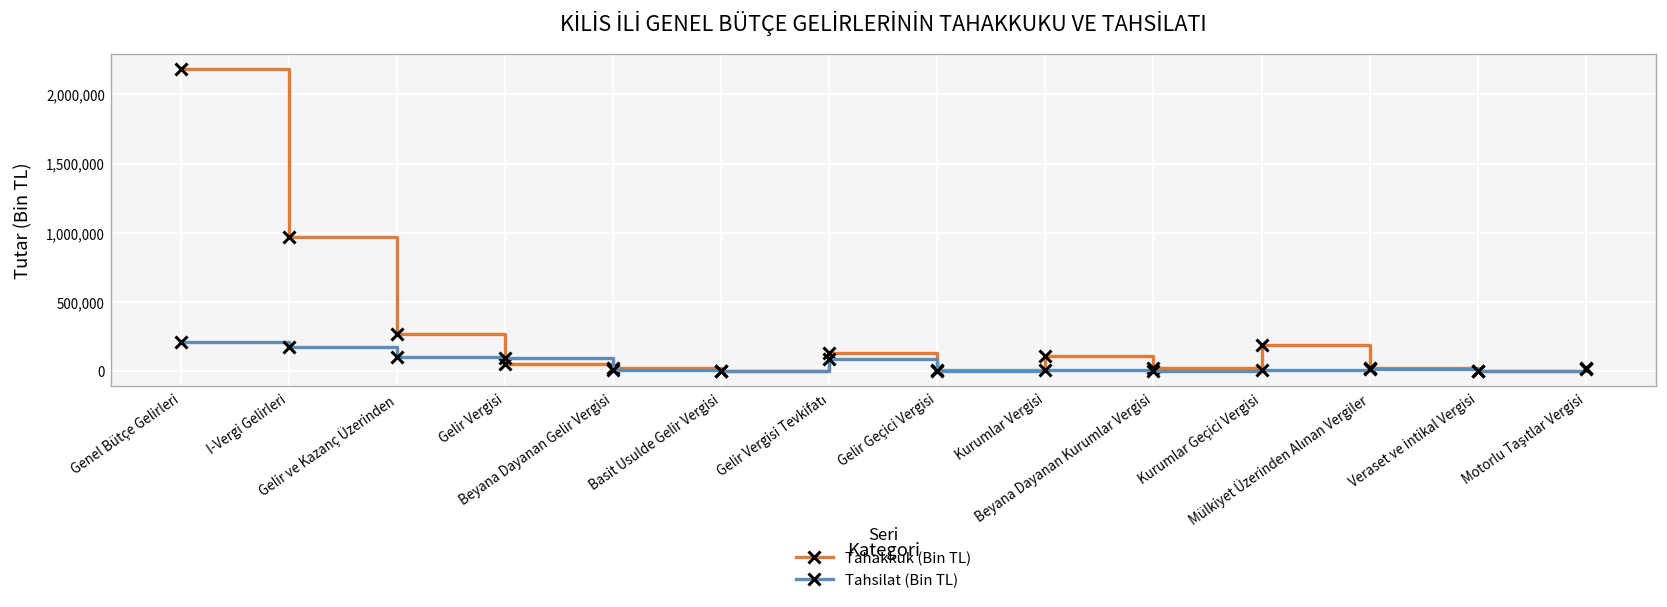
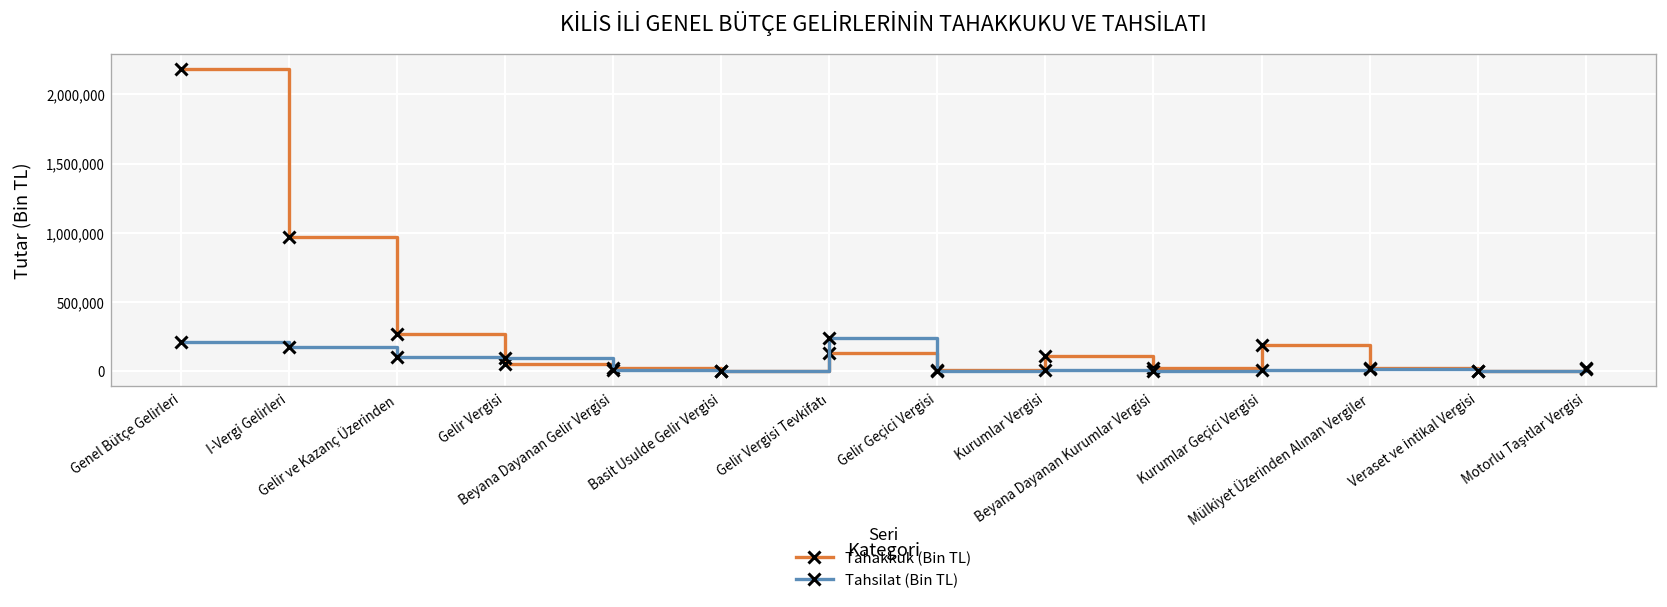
  {
    "Tahakkuk (Bin TL)": {
      "Genel Bütçe Gelirleri": "2,180,000",
      "I-Vergi Gelirleri": "970,000",
      "Gelir ve Kazanç Üzerinden": "270,000",
      "Gelir Vergisi": "50,000",
      "Gelir Vergisi Tevkifatı": "130,000",
      "Kurumlar Vergisi": "110,000",
      "Kurumlar Geçici Vergisi": "190,000"
    },
    "Tahsilat (Bin TL)": {
      "Genel Bütçe Gelirleri": "210,000",
      "I-Vergi Gelirleri": "180,000",
      "Gelir ve Kazanç Üzerinden": "100,000",
      "Gelir Vergisi": "100,000",
-     "Gelir Vergisi Tevkifatı": "90,000",
+     "Gelir Vergisi Tevkifatı": "240,000",
      "Kurumlar Vergisi": "10,000",
      "Kurumlar Geçici Vergisi": "10,000"
    }
  }
